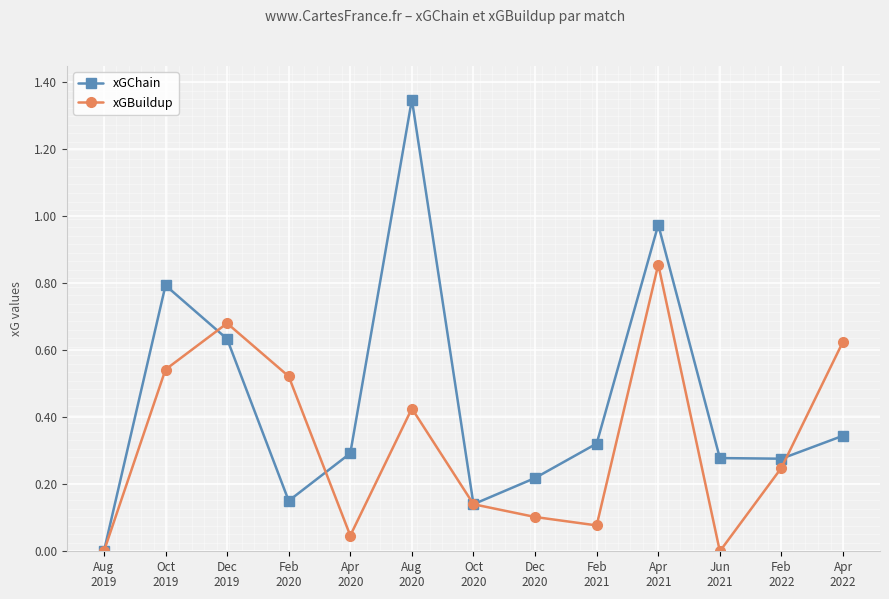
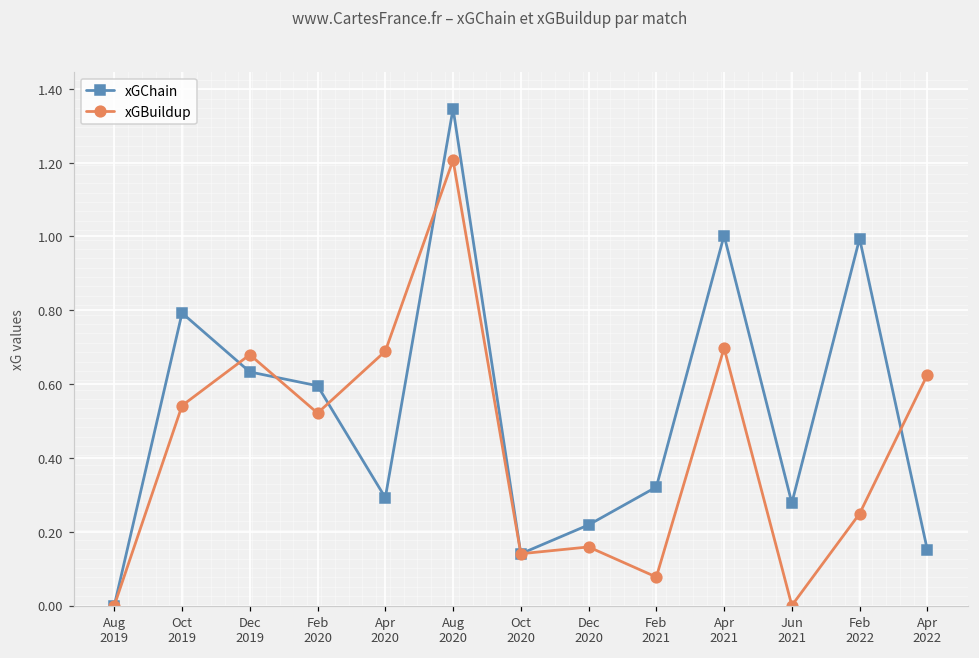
  {
    "xGChain": {
      "Oct 2019": 0.79,
      "Dec 2019": 0.63,
-     "Feb 2020": 0.15,
+     "Feb 2020": 0.60,
      "Apr 2020": 0.29,
      "Aug 2020": 1.35,
      "Dec 2020": 0.22,
      "Feb 2021": 0.32,
-     "Apr 2021": 0.97,
+     "Apr 2021": 1.00,
      "Jun 2021": 0.28,
-     "Feb 2022": 0.28,
-     "Apr 2022": 0.34
+     "Feb 2022": 0.99,
+     "Apr 2022": 0.15
    },
    "xGBuildup": {
      "Oct 2019": 0.54,
      "Dec 2019": 0.68,
      "Feb 2020": 0.52,
-     "Apr 2020": 0.05,
-     "Aug 2020": 0.43,
-     "Dec 2020": 0.10,
+     "Apr 2020": 0.69,
+     "Aug 2020": 1.21,
+     "Dec 2020": 0.16,
      "Feb 2021": 0.08,
-     "Apr 2021": 0.85,
+     "Apr 2021": 0.70,
      "Jun 2021": 0.00,
      "Feb 2022": 0.25,
      "Apr 2022": 0.63
    }
  }
